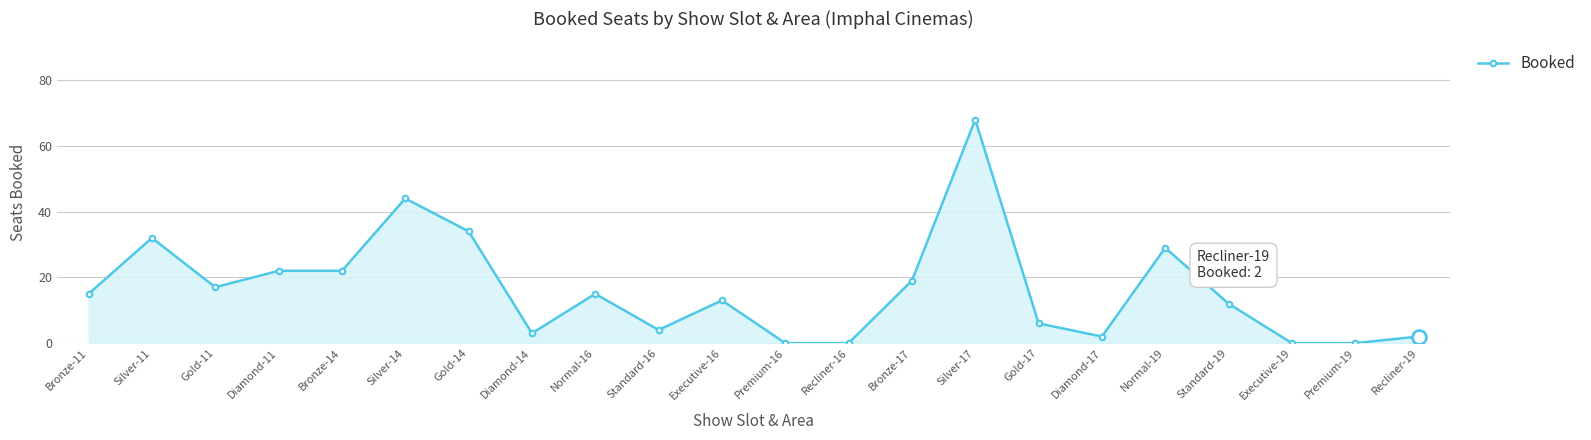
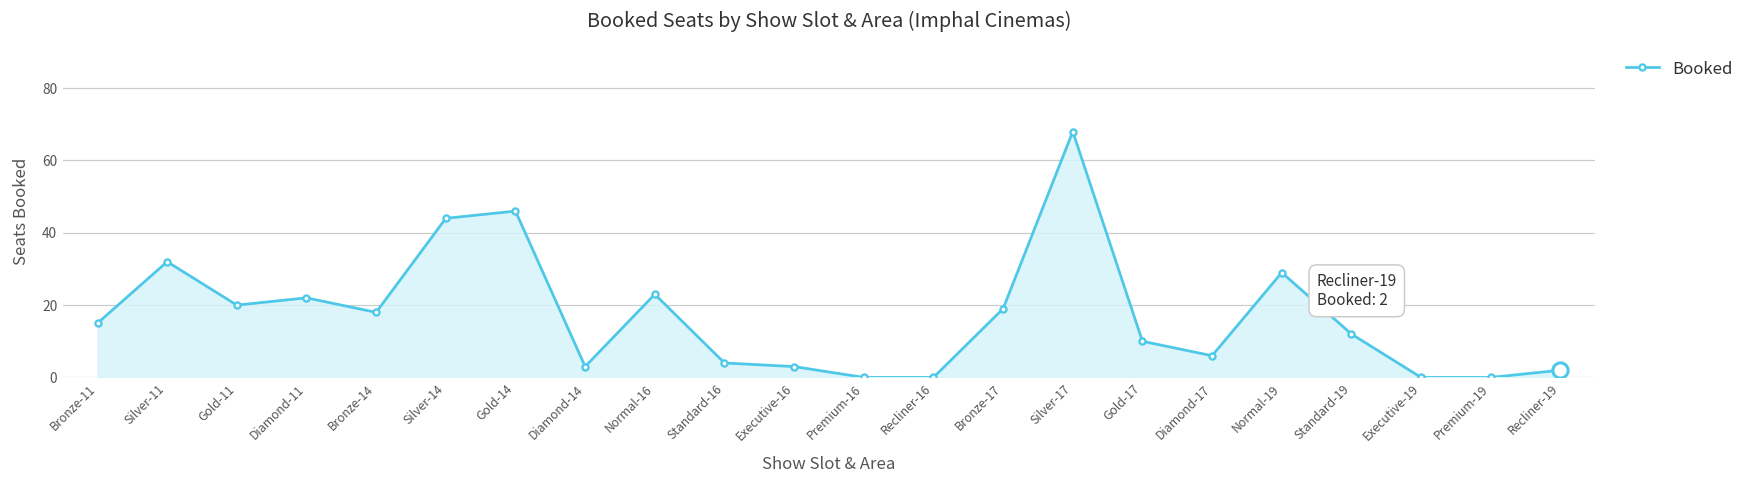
  {
    "Booked": {
      "Bronze-11": 15,
      "Silver-11": 32,
-     "Gold-11": 17,
+     "Gold-11": 20,
      "Diamond-11": 22,
-     "Bronze-14": 22,
+     "Bronze-14": 18,
      "Silver-14": 44,
-     "Gold-14": 34,
+     "Gold-14": 46,
      "Diamond-14": 3,
-     "Normal-16": 15,
+     "Normal-16": 23,
      "Standard-16": 4,
-     "Executive-16": 13,
+     "Executive-16": 3,
      "Premium-16": 0,
      "Recliner-16": 0,
      "Bronze-17": 19,
      "Silver-17": 68,
-     "Gold-17": 6,
-     "Diamond-17": 2,
+     "Gold-17": 10,
+     "Diamond-17": 6,
      "Normal-19": 29,
      "Executive-19": 0,
      "Premium-19": 0
    }
  }
